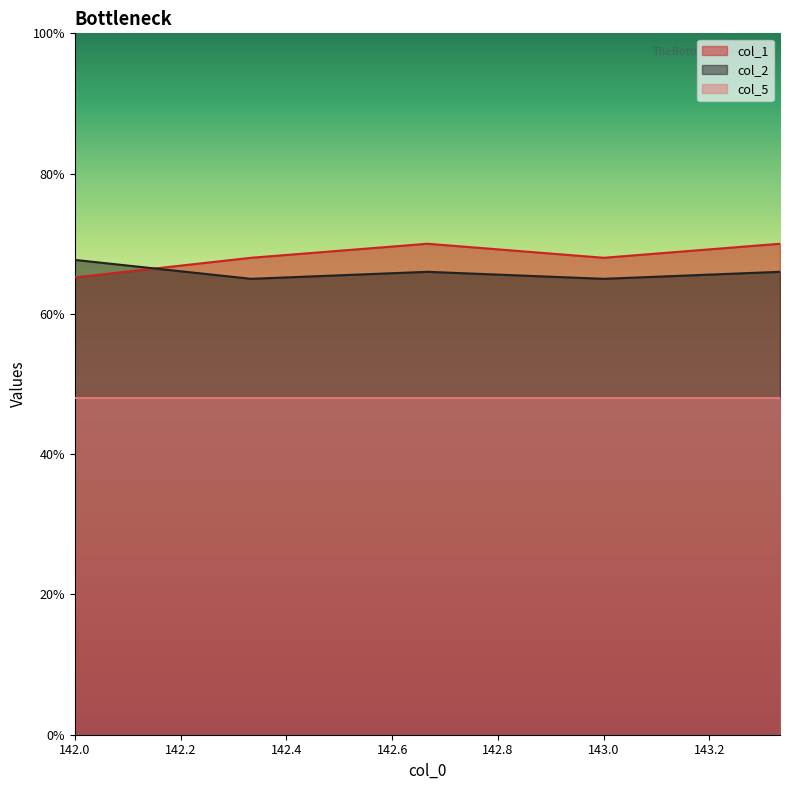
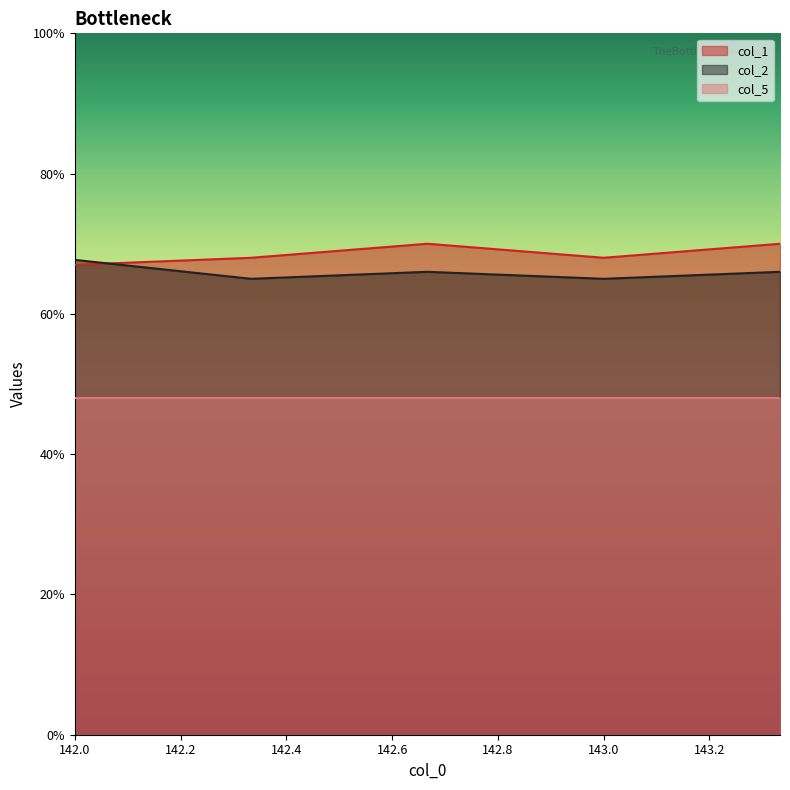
  {
    "col_1": {
-     "142.0": "65%",
+     "142.0": "67%",
      "143.0": "68%"
    },
    "col_2": {
      "142.0": "68%",
      "143.0": "65%"
    },
    "col_5": {
      "142.0": "48%",
      "143.0": "48%"
    }
  }
